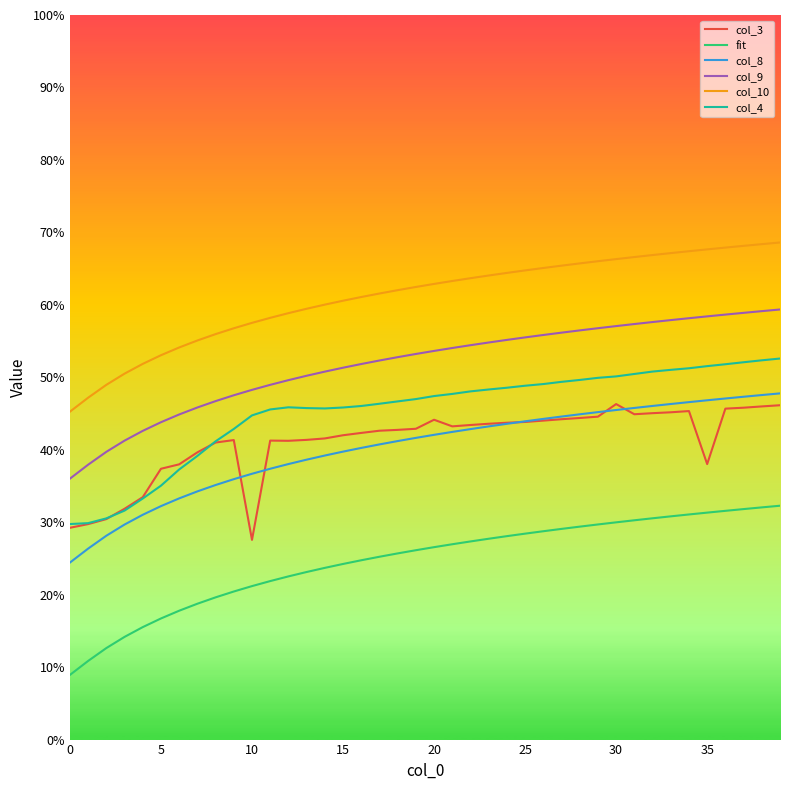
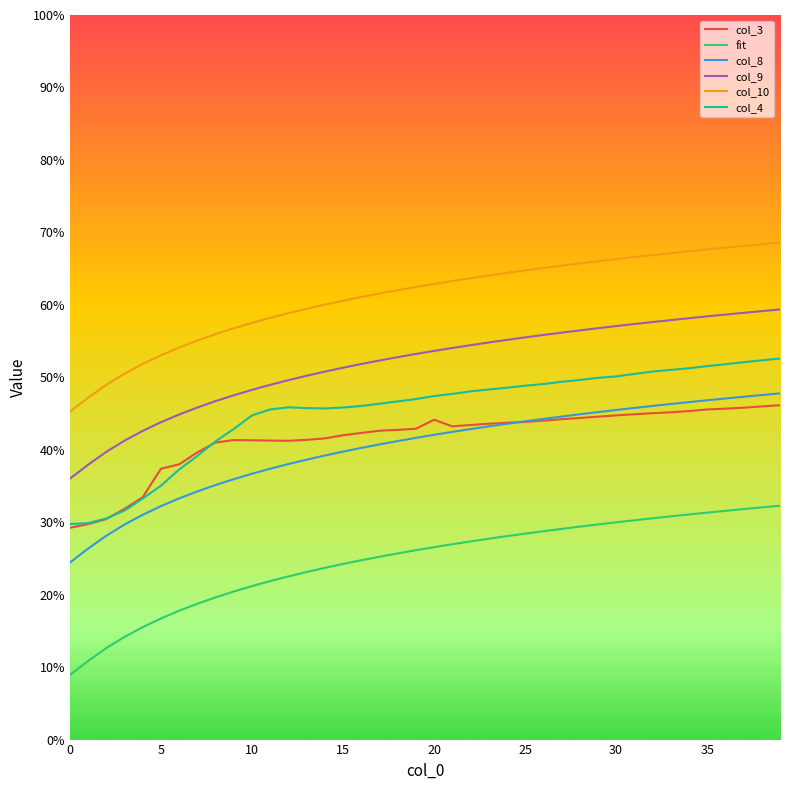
  {
    "col_3": {
      "0": "29%",
      "5": "37%",
-     "10": "28%",
+     "10": "41%",
      "15": "42%",
      "20": "44%",
-     "30": "46%",
-     "35": "38%"
+     "30": "45%",
+     "35": "46%"
    },
    "col_8": {
      "0": "24%",
      "5": "32%",
      "10": "37%",
      "15": "40%",
      "20": "42%",
      "30": "45%",
      "35": "47%"
    },
    "col_9": {
      "0": "36%",
      "5": "44%",
      "10": "48%",
      "15": "51%",
      "20": "54%",
      "25": "56%",
      "30": "57%",
      "35": "58%"
    },
    "col_10": {
      "0": "45%",
      "5": "53%",
      "10": "58%",
      "15": "61%",
      "20": "63%",
      "25": "65%",
      "30": "66%",
      "35": "68%"
    }
  }
